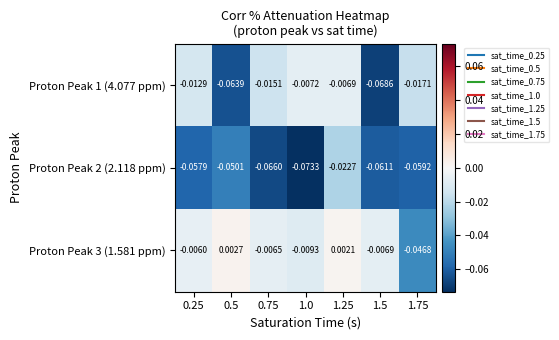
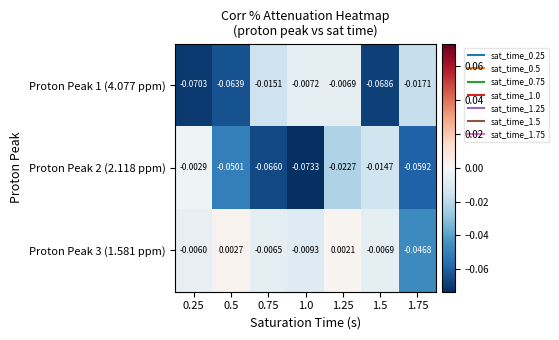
  {
    "Proton Peak 1 (4.077 ppm)": {
-     "0.25": -0.0129,
+     "0.25": -0.0703,
      "0.5": -0.0639,
      "0.75": -0.0151,
      "1.0": -0.0072,
      "1.25": -0.0069,
      "1.5": -0.0686,
      "1.75": -0.0171
    },
    "Proton Peak 2 (2.118 ppm)": {
-     "0.25": -0.0579,
+     "0.25": -0.0029,
      "0.5": -0.0501,
      "0.75": -0.0660,
      "1.0": -0.0733,
      "1.25": -0.0227,
-     "1.5": -0.0611,
+     "1.5": -0.0147,
      "1.75": -0.0592
    },
    "Proton Peak 3 (1.581 ppm)": {
      "0.25": -0.0060,
      "0.5": 0.0027,
      "0.75": -0.0065,
      "1.0": -0.0093,
      "1.25": 0.0021,
      "1.5": -0.0069,
      "1.75": -0.0468
    }
  }
